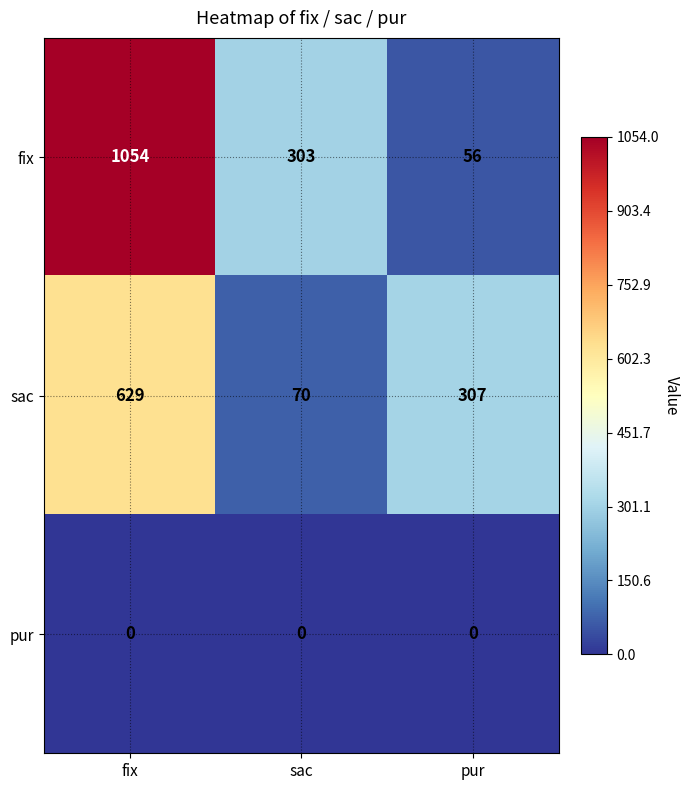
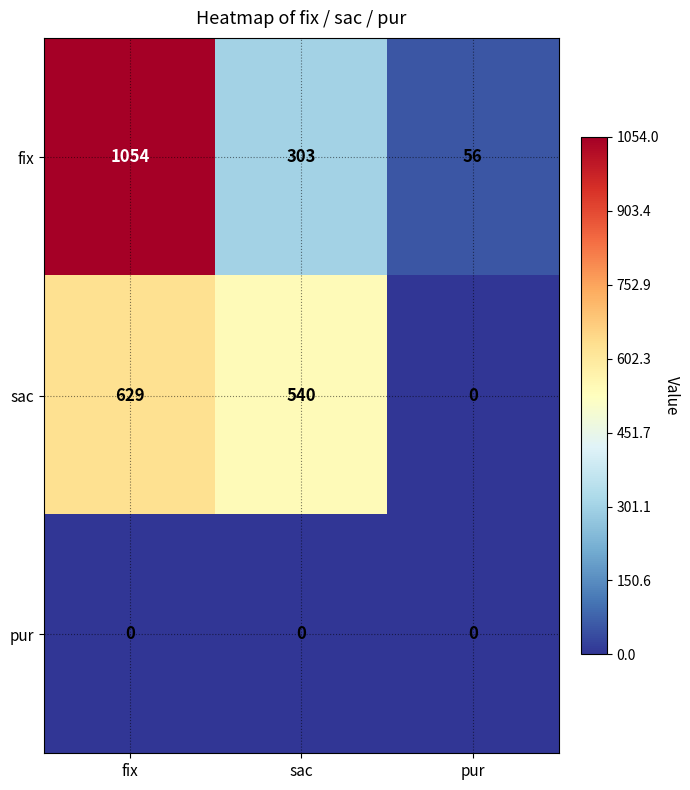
  {
    "fix": {
      "fix": 1054,
      "sac": 303,
      "pur": 56
    },
    "sac": {
      "fix": 629,
-     "sac": 70,
-     "pur": 307
+     "sac": 540,
+     "pur": 0
    },
    "pur": {
      "fix": 0,
      "sac": 0,
      "pur": 0
    }
  }
